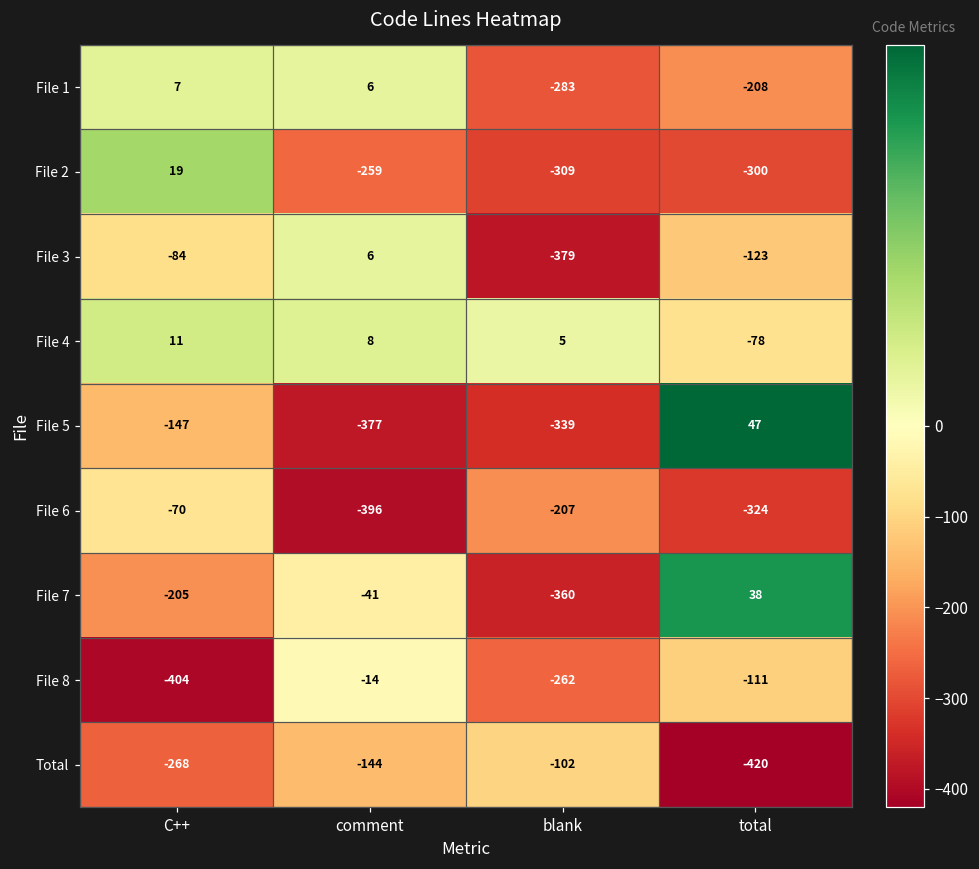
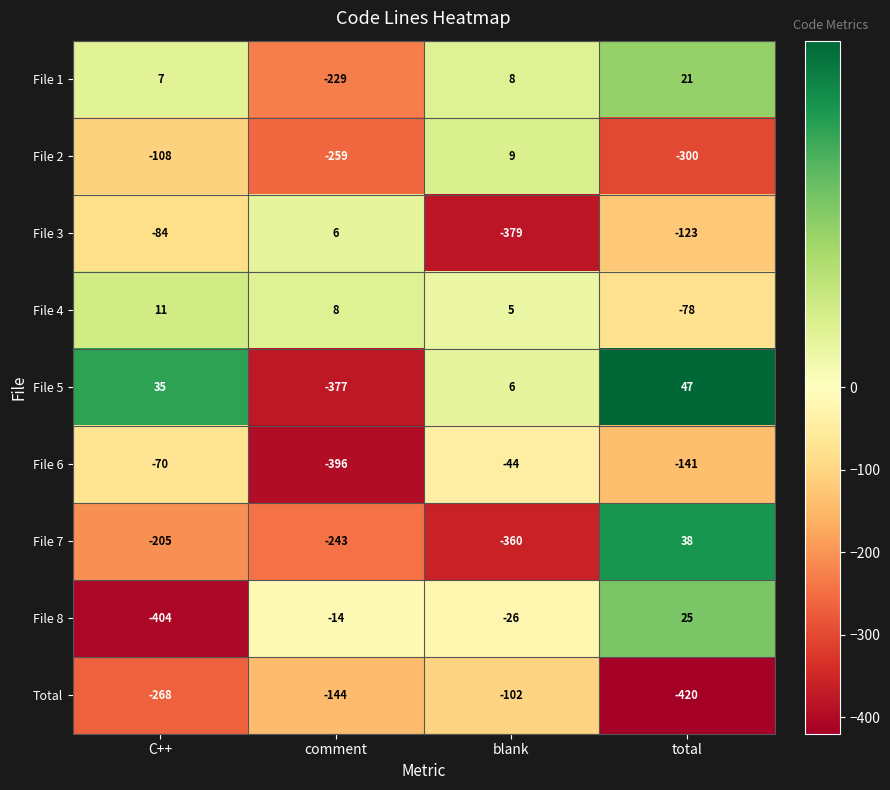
  {
    "File 1": {
      "C++": 7,
-     "comment": 6,
-     "blank": -283,
-     "total": -208
+     "comment": -229,
+     "blank": 8,
+     "total": 21
    },
    "File 2": {
-     "C++": 19,
+     "C++": -108,
      "comment": -259,
-     "blank": -309,
+     "blank": 9,
      "total": -300
    },
    "File 3": {
      "C++": -84,
      "comment": 6,
      "blank": -379,
      "total": -123
    },
    "File 4": {
      "C++": 11,
      "comment": 8,
      "blank": 5,
      "total": -78
    },
    "File 5": {
-     "C++": -147,
+     "C++": 35,
      "comment": -377,
-     "blank": -339,
+     "blank": 6,
      "total": 47
    },
    "File 6": {
      "C++": -70,
      "comment": -396,
-     "blank": -207,
-     "total": -324
+     "blank": -44,
+     "total": -141
    },
    "File 7": {
      "C++": -205,
-     "comment": -41,
+     "comment": -243,
      "blank": -360,
      "total": 38
    },
    "File 8": {
      "C++": -404,
      "comment": -14,
-     "blank": -262,
-     "total": -111
+     "blank": -26,
+     "total": 25
    },
    "Total": {
      "C++": -268,
      "comment": -144,
      "blank": -102,
      "total": -420
    }
  }
